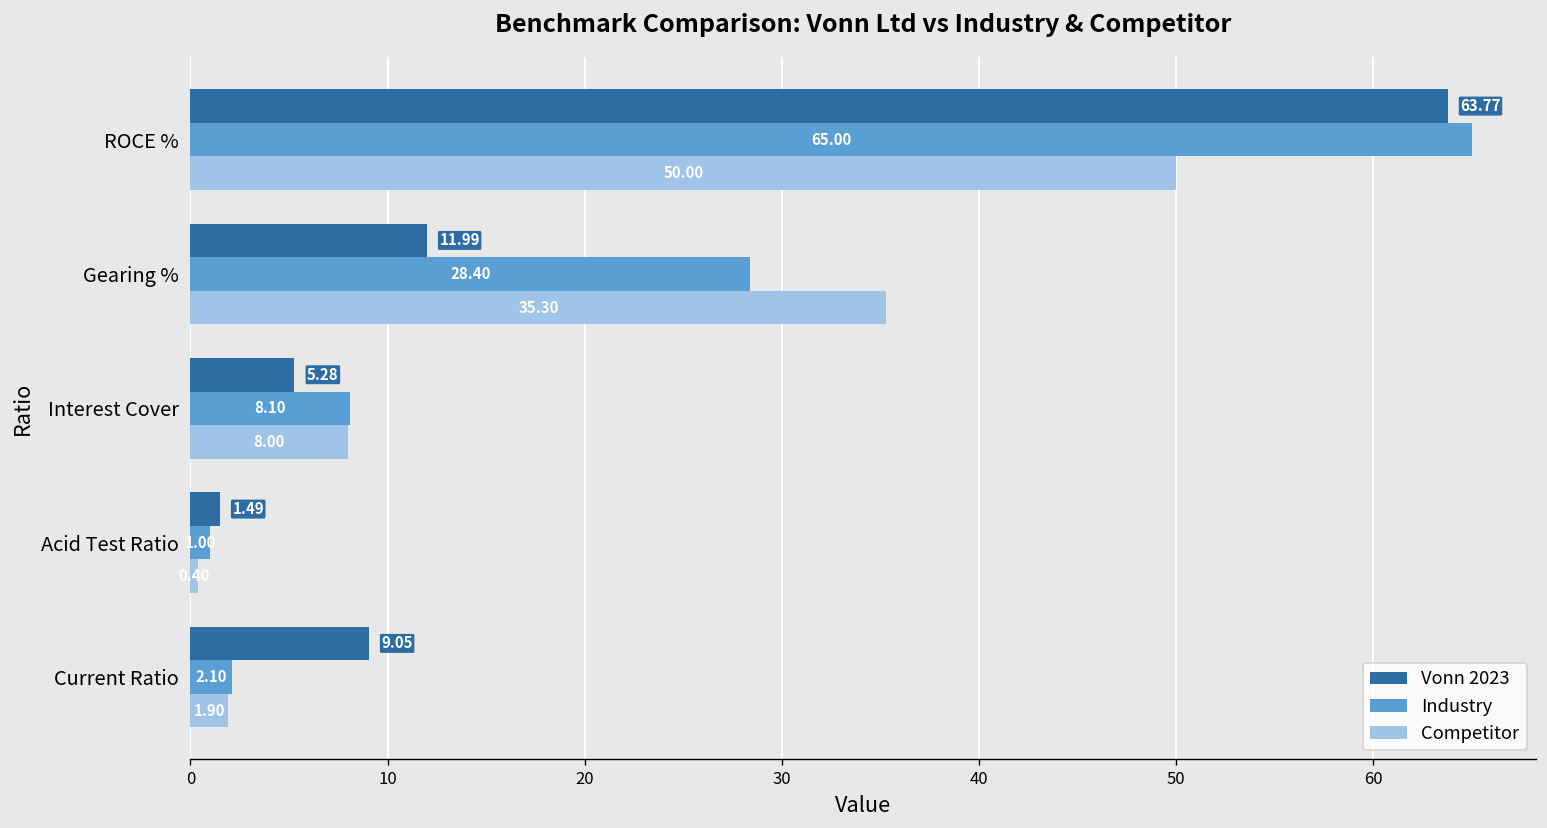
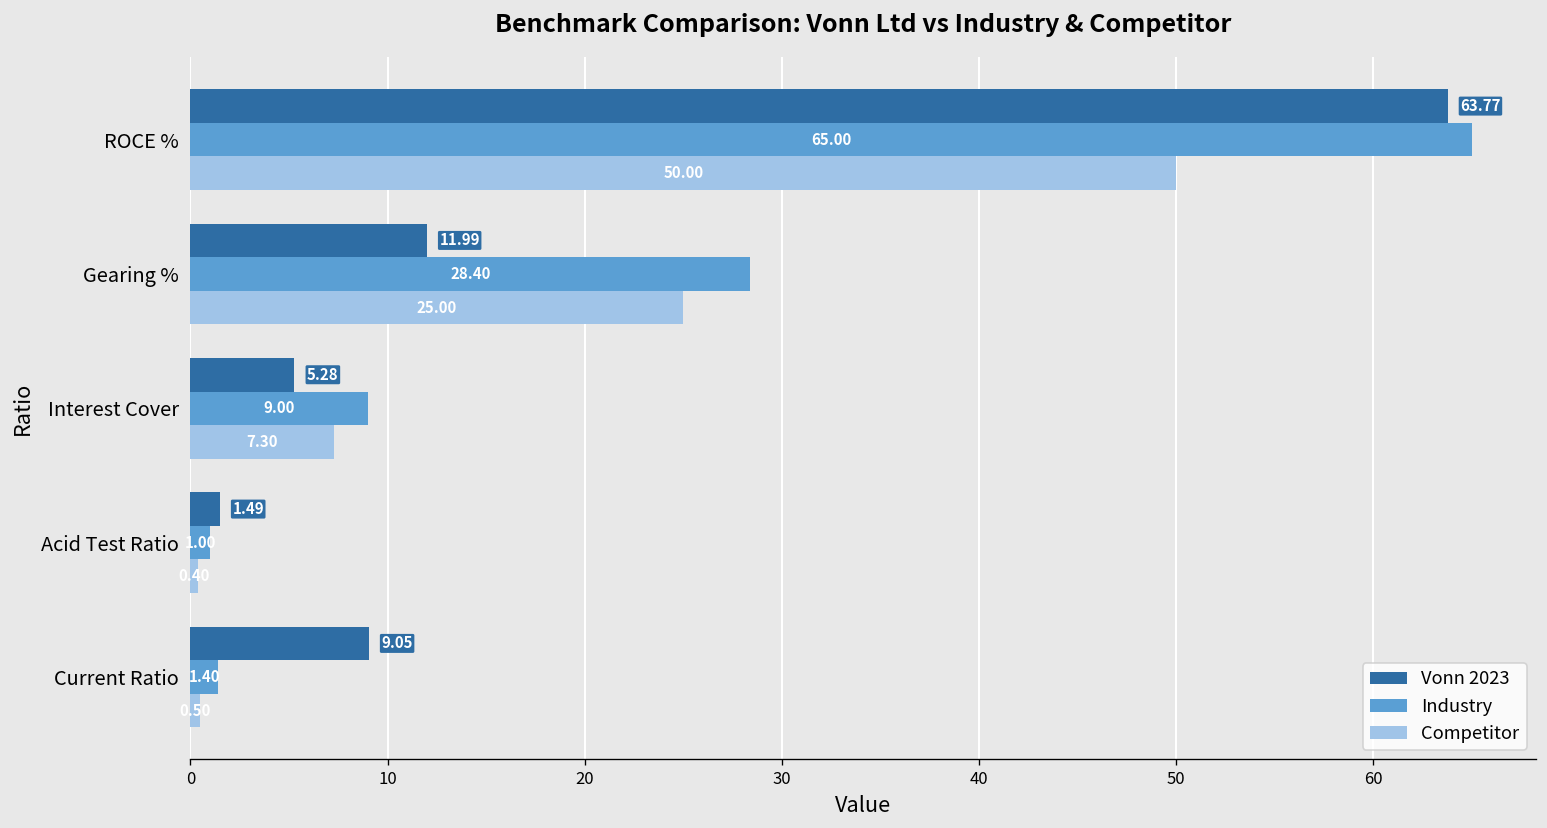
  {
    "Industry": {
      "ROCE %": 65.00,
      "Gearing %": 28.40,
-     "Interest Cover": 8.10,
+     "Interest Cover": 9.00,
      "Acid Test Ratio": 1.00,
-     "Current Ratio": 2.10
+     "Current Ratio": 1.40
    },
    "Competitor": {
      "ROCE %": 50.00,
-     "Gearing %": 35.30,
-     "Interest Cover": 8.00,
-     "Current Ratio": 1.9
+     "Gearing %": 25.00,
+     "Interest Cover": 7.30,
+     "Current Ratio": 0.5
    }
  }
